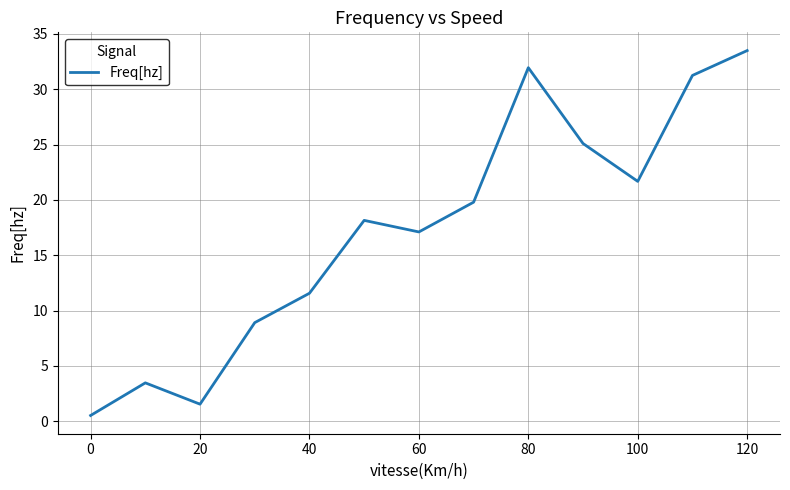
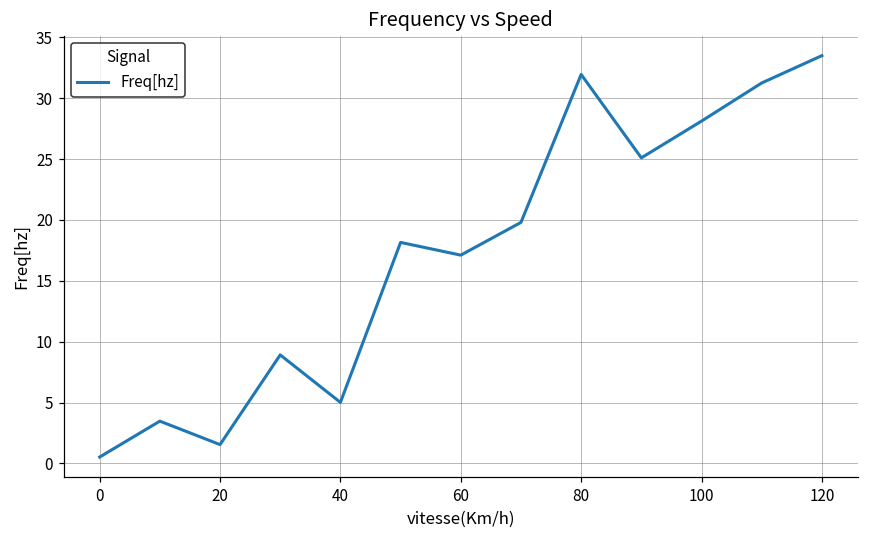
  {
    "0": 0.5,
    "20": 1.5,
-   "40": 11.6,
+   "40": 5.0,
    "60": 17.1,
    "80": 32.0,
-   "100": 21.7,
+   "100": 28.1,
    "120": 33.5
  }
